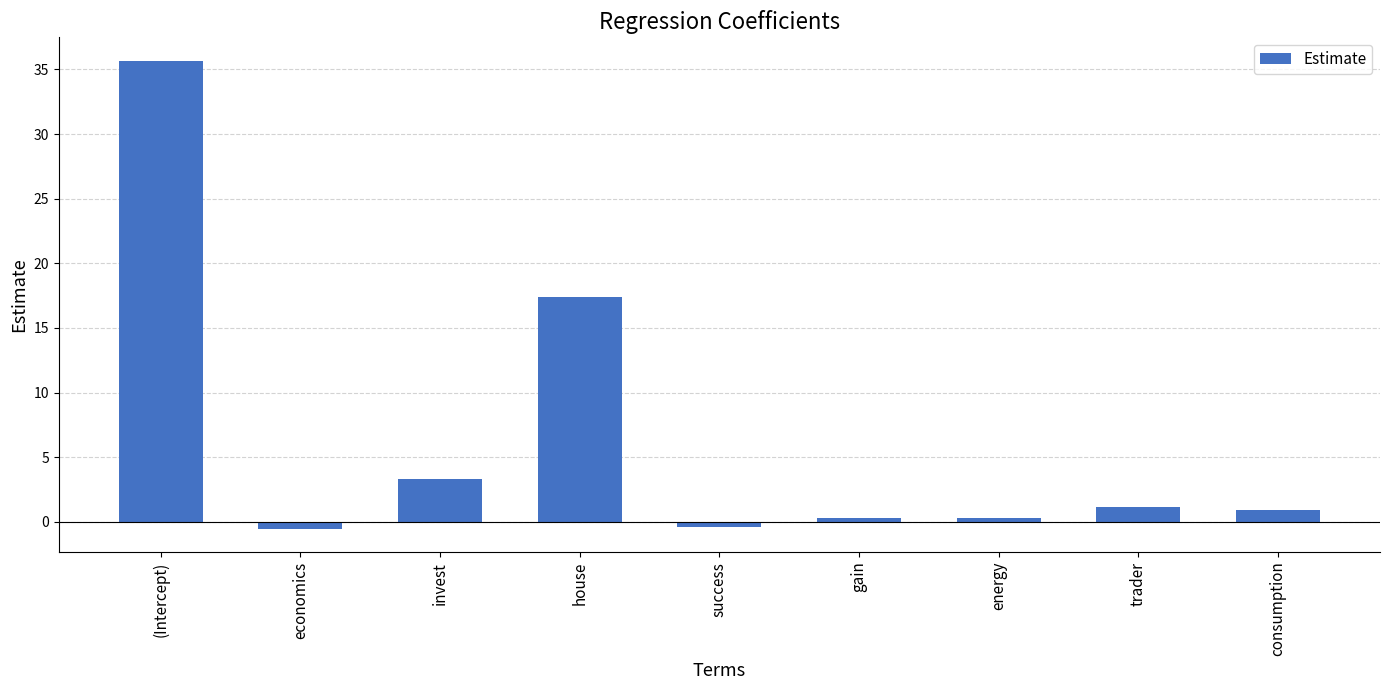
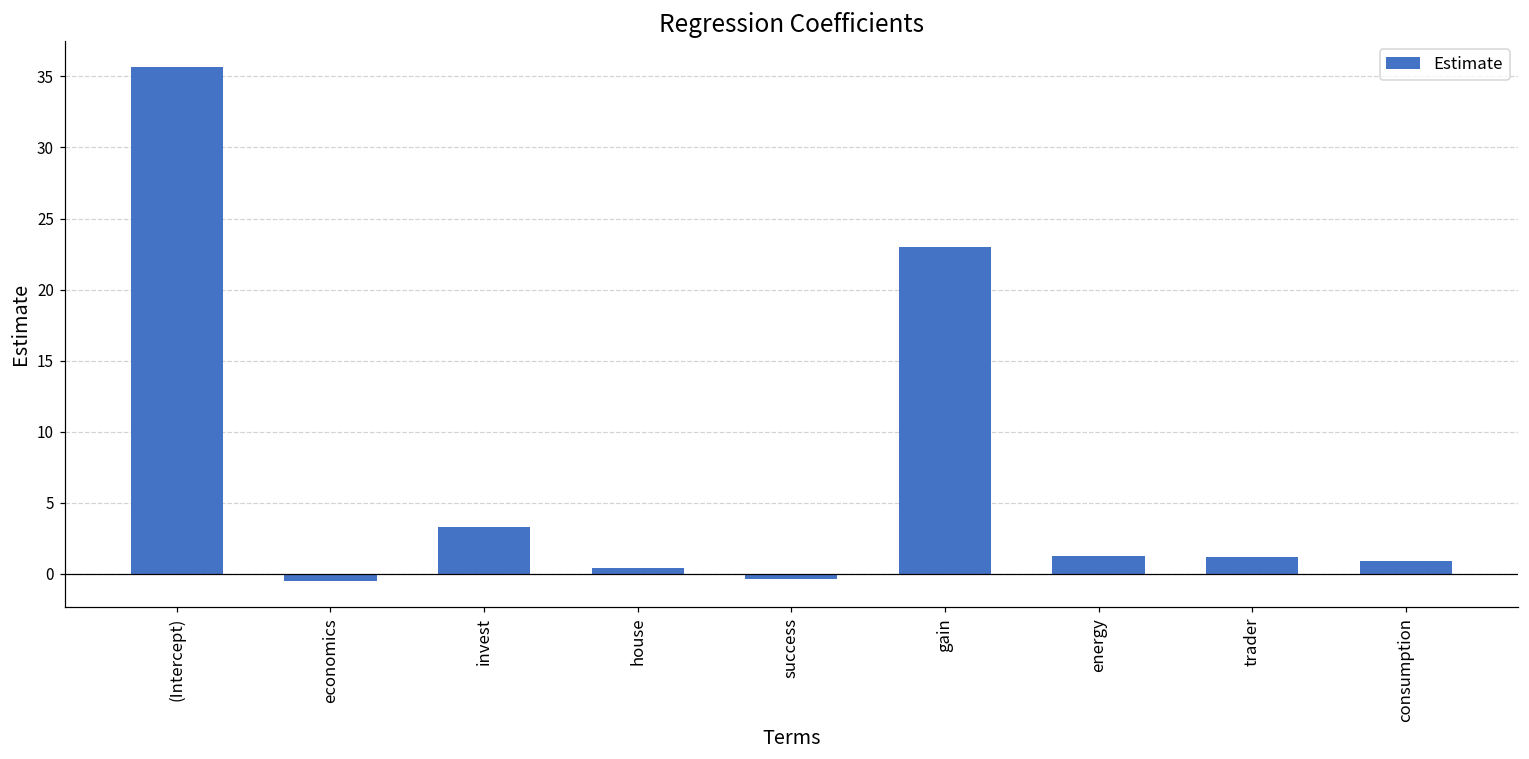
  {
    "(Intercept)": 35.7,
    "economics": -0.5,
    "invest": 3.3,
-   "house": 17.4,
+   "house": 0.4,
    "success": -0.4,
-   "gain": 0.3,
-   "energy": 0.3,
+   "gain": 23.0,
+   "energy": 1.3,
    "trader": 1.2,
    "consumption": 0.9
  }
